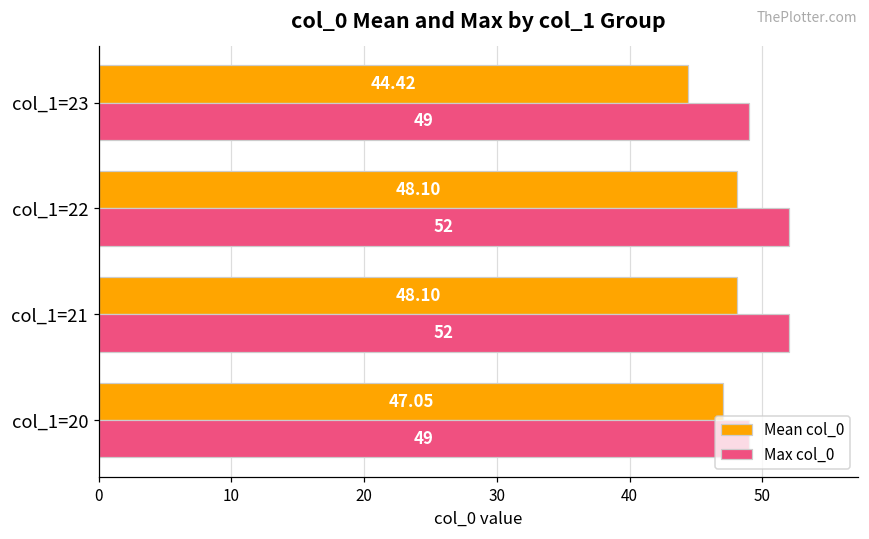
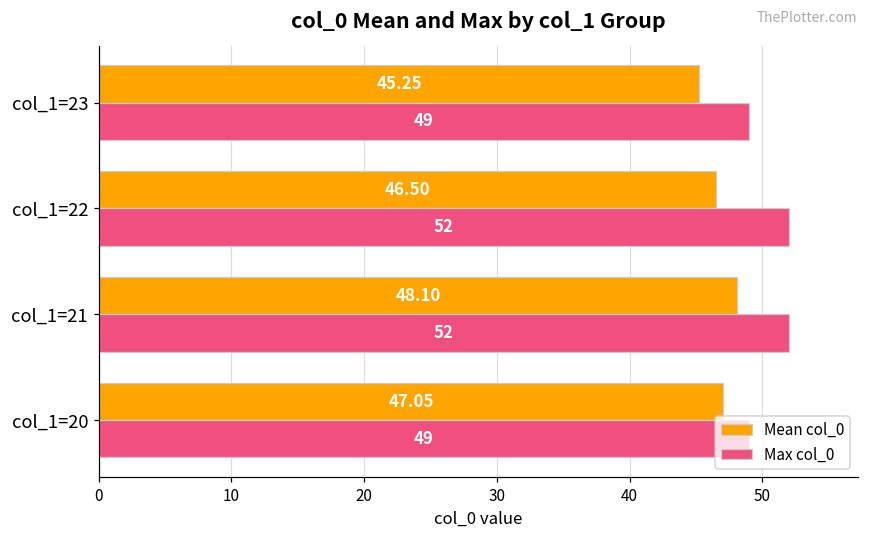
  {
    "Mean col_0": {
-     "col_1=23": 44.42,
-     "col_1=22": 48.10,
+     "col_1=23": 45.25,
+     "col_1=22": 46.50,
      "col_1=21": 48.10,
      "col_1=20": 47.05
    },
    "Max col_0": {
      "col_1=23": 49,
      "col_1=22": 52,
      "col_1=21": 52
    }
  }
